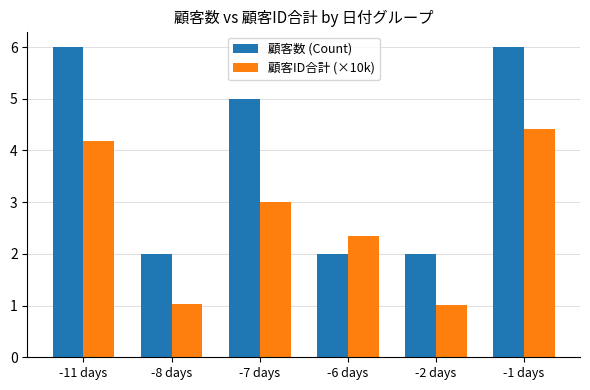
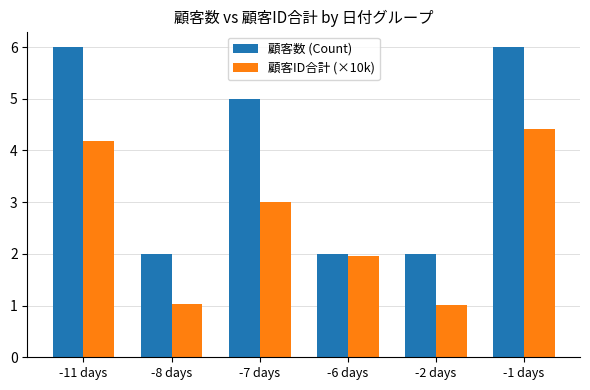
  {
    "顧客数 (Count)": {
      "-11 days": 6.0,
      "-8 days": 2.0,
      "-7 days": 5.0,
      "-6 days": 2.0,
      "-2 days": 2.0,
      "-1 days": 6.0
    },
    "顧客ID合計 (×10k)": {
      "-11 days": 4.2,
      "-8 days": 1.0,
      "-7 days": 3.0,
-     "-6 days": 2.3,
+     "-6 days": 2.0,
      "-2 days": 1.0,
      "-1 days": 4.4
    }
  }
